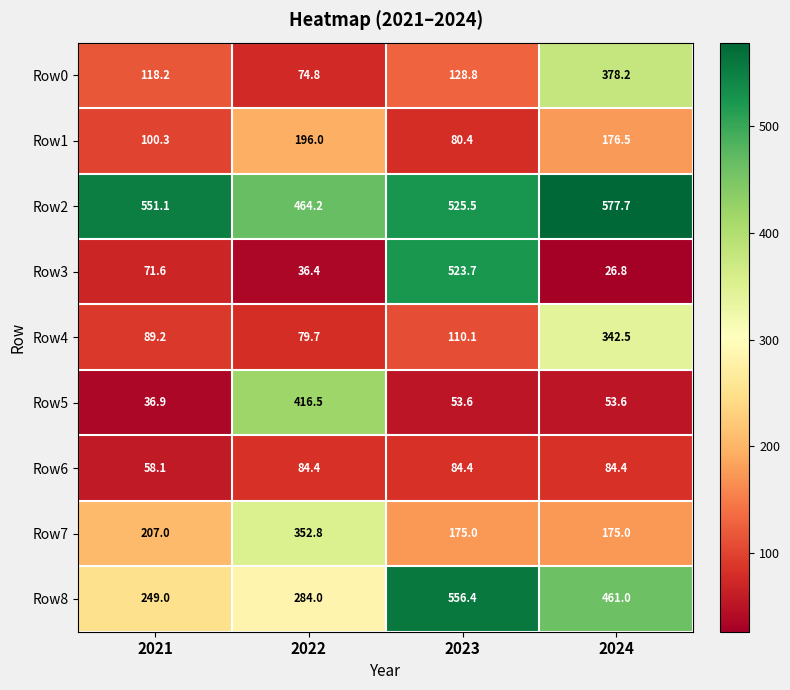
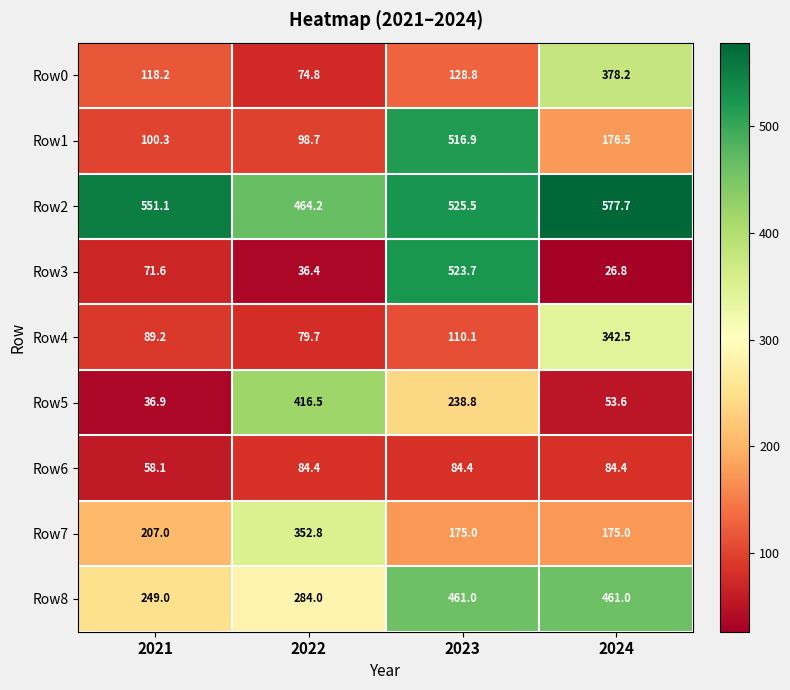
  {
    "Row0": {
      "2021": 118.2,
      "2022": 74.8,
      "2023": 128.8,
      "2024": 378.2
    },
    "Row1": {
      "2021": 100.3,
-     "2022": 196.0,
-     "2023": 80.4,
+     "2022": 98.7,
+     "2023": 516.9,
      "2024": 176.5
    },
    "Row2": {
      "2021": 551.1,
      "2022": 464.2,
      "2023": 525.5,
      "2024": 577.7
    },
    "Row3": {
      "2021": 71.6,
      "2022": 36.4,
      "2023": 523.7,
      "2024": 26.8
    },
    "Row4": {
      "2021": 89.2,
      "2022": 79.7,
      "2023": 110.1,
      "2024": 342.5
    },
    "Row5": {
      "2021": 36.9,
      "2022": 416.5,
-     "2023": 53.6,
+     "2023": 238.8,
      "2024": 53.6
    },
    "Row6": {
      "2021": 58.1,
      "2022": 84.4,
      "2023": 84.4,
      "2024": 84.4
    },
    "Row7": {
      "2021": 207.0,
      "2022": 352.8,
      "2023": 175.0,
      "2024": 175.0
    },
    "Row8": {
      "2021": 249.0,
      "2022": 284.0,
-     "2023": 556.4,
+     "2023": 461.0,
      "2024": 461.0
    }
  }
